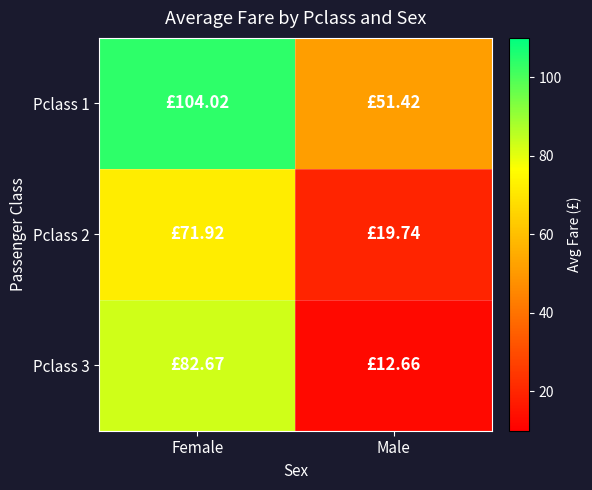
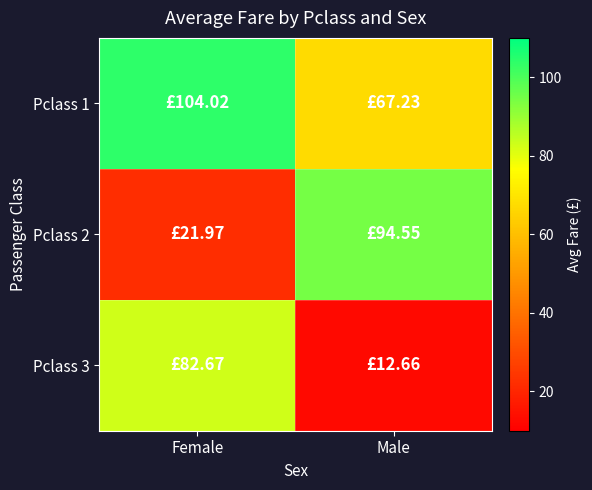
  {
    "Pclass 1": {
      "Female": "£104.02",
-     "Male": "£51.42"
+     "Male": "£67.23"
    },
    "Pclass 2": {
-     "Female": "£71.92",
-     "Male": "£19.74"
+     "Female": "£21.97",
+     "Male": "£94.55"
    },
    "Pclass 3": {
      "Female": "£82.67",
      "Male": "£12.66"
    }
  }
